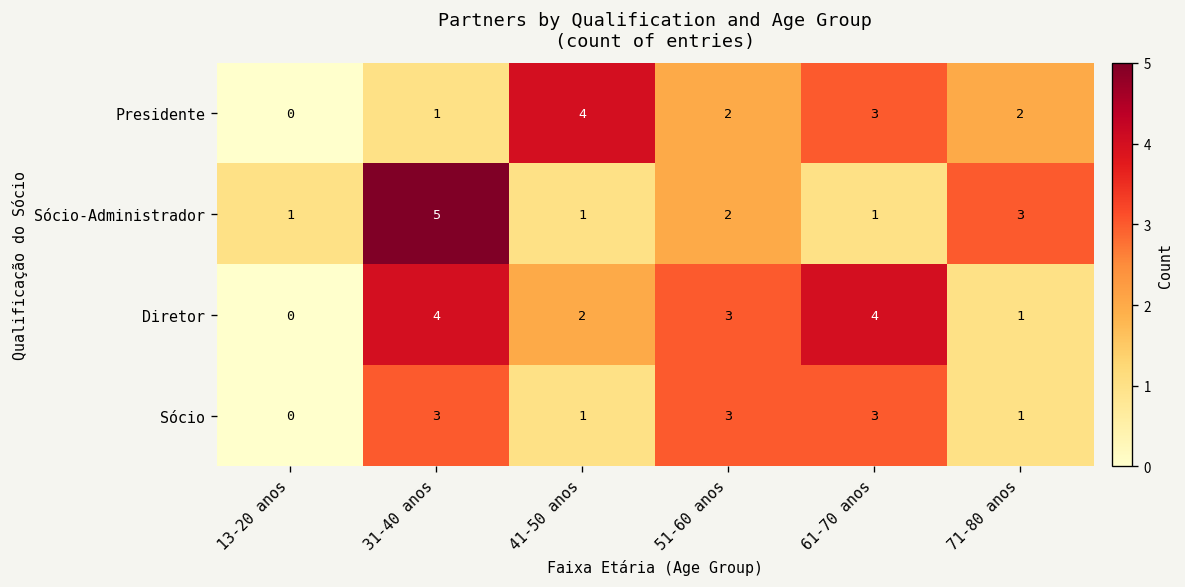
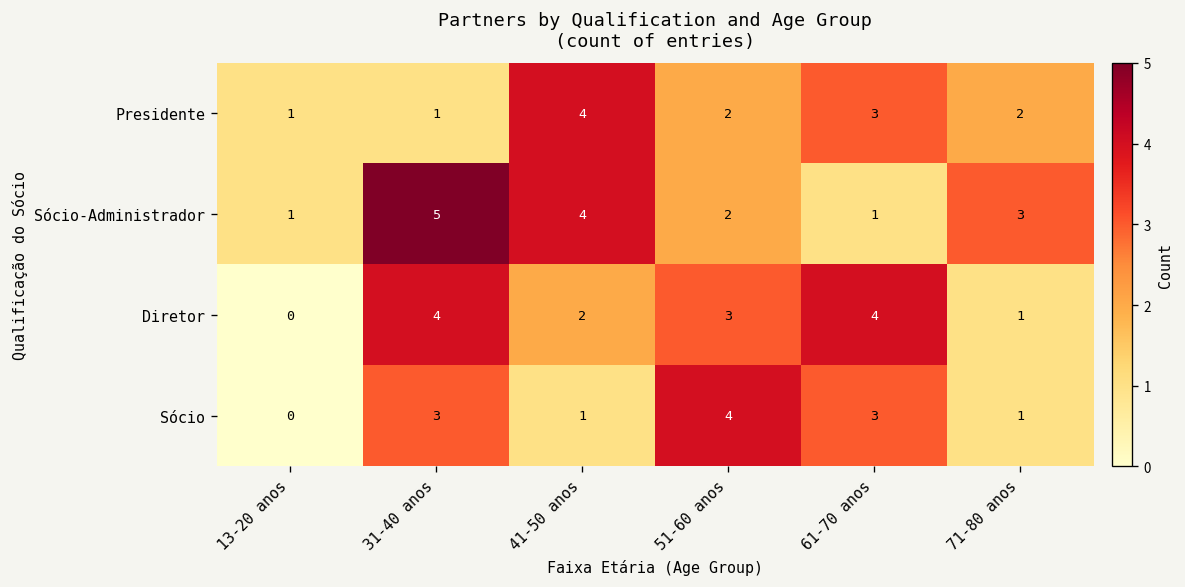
  {
    "Presidente": {
-     "13-20 anos": 0,
+     "13-20 anos": 1,
      "31-40 anos": 1,
      "41-50 anos": 4,
      "51-60 anos": 2,
      "61-70 anos": 3,
      "71-80 anos": 2
    },
    "Sócio-Administrador": {
      "13-20 anos": 1,
      "31-40 anos": 5,
-     "41-50 anos": 1,
+     "41-50 anos": 4,
      "51-60 anos": 2,
      "61-70 anos": 1,
      "71-80 anos": 3
    },
    "Diretor": {
      "13-20 anos": 0,
      "31-40 anos": 4,
      "41-50 anos": 2,
      "51-60 anos": 3,
      "61-70 anos": 4,
      "71-80 anos": 1
    },
    "Sócio": {
      "13-20 anos": 0,
      "31-40 anos": 3,
      "41-50 anos": 1,
-     "51-60 anos": 3,
+     "51-60 anos": 4,
      "61-70 anos": 3,
      "71-80 anos": 1
    }
  }
